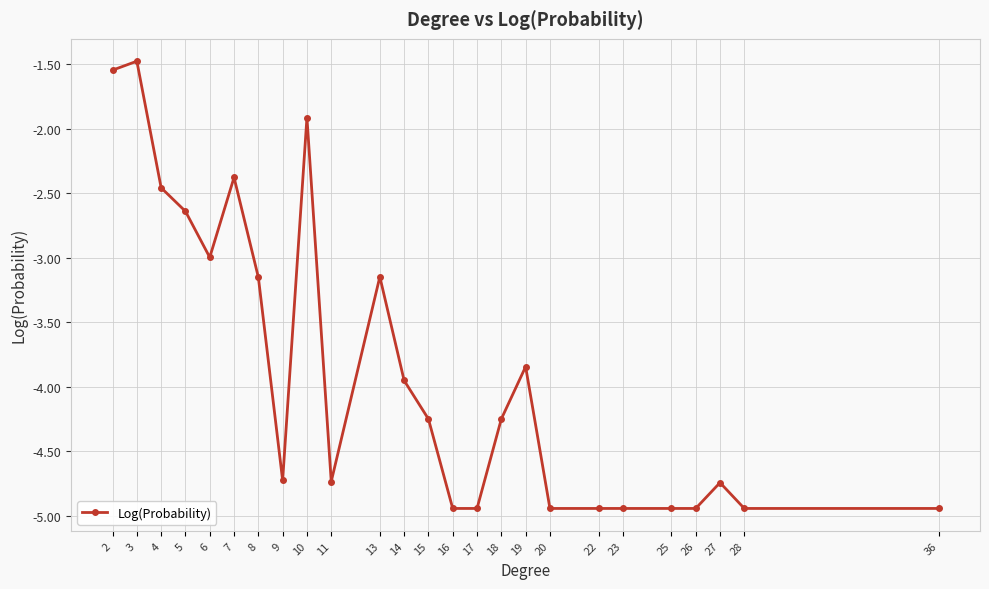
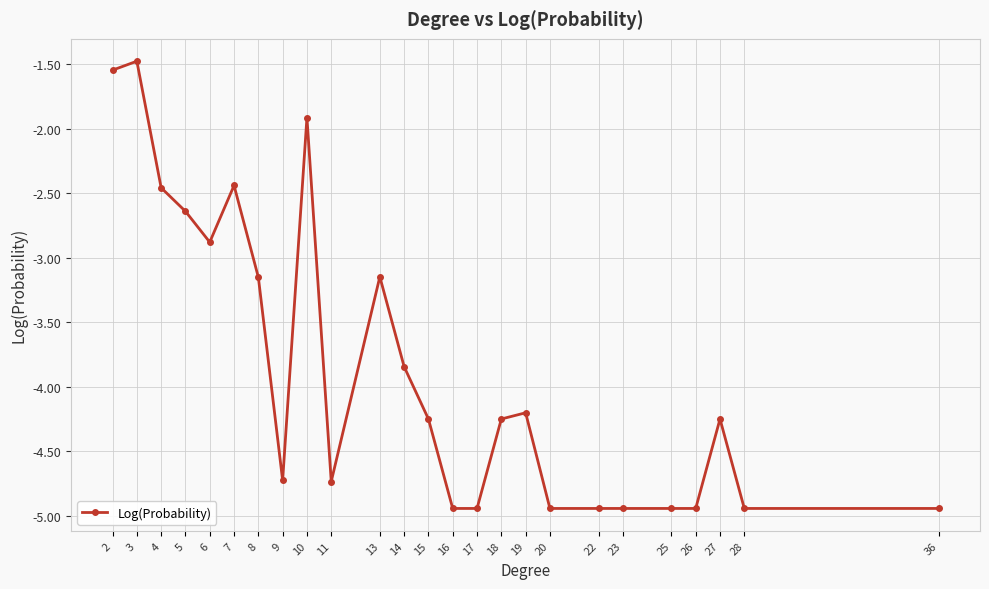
  {
    "2": -1.55,
    "3": -1.48,
    "4": -2.46,
    "5": -2.64,
-   "6": -3.00,
-   "7": -2.38,
+   "6": -2.88,
+   "7": -2.44,
    "8": -3.15,
    "9": -4.72,
    "10": -1.91,
    "11": -4.73,
    "13": -3.15,
-   "14": -3.95,
+   "14": -3.84,
    "15": -4.25,
    "16": -4.94,
    "17": -4.94,
    "18": -4.25,
-   "19": -3.84,
+   "19": -4.20,
    "20": -4.94,
    "22": -4.94,
    "23": -4.94,
    "25": -4.94,
    "26": -4.94,
-   "27": -4.74,
+   "27": -4.25,
    "28": -4.94,
    "36": -4.94
  }
